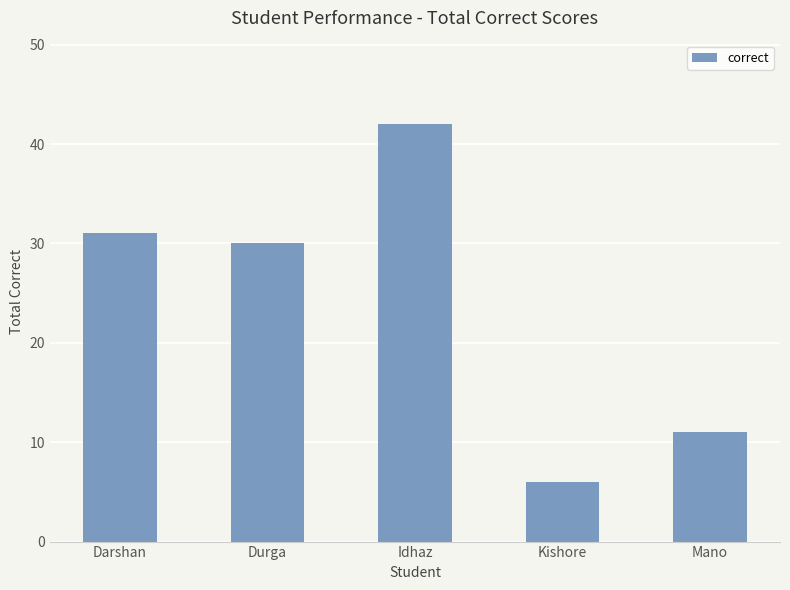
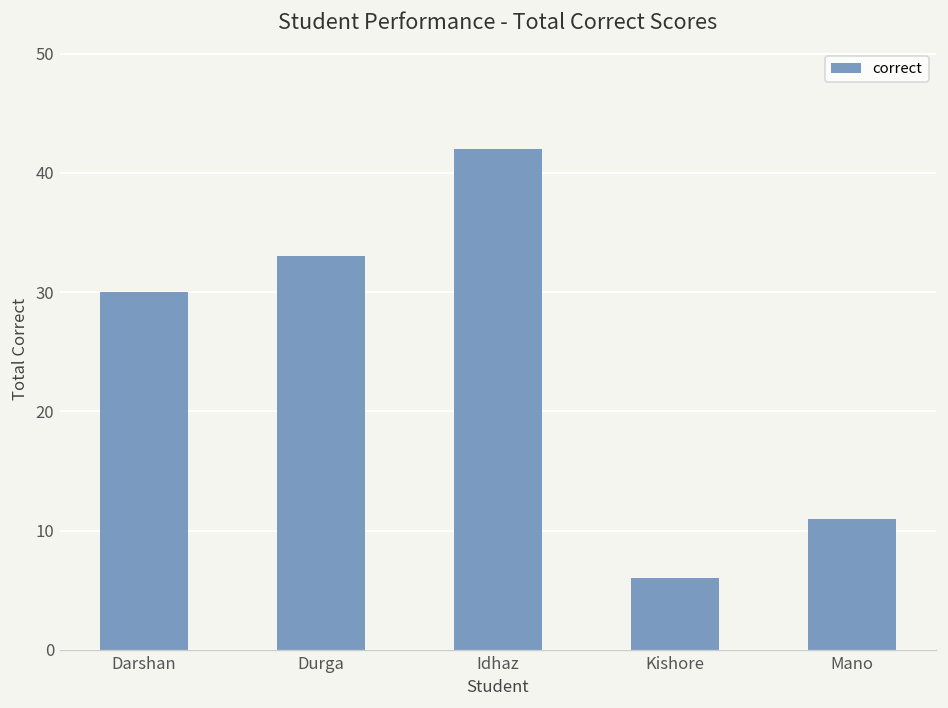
  {
-   "Darshan": 31,
-   "Durga": 30,
+   "Darshan": 30,
+   "Durga": 33,
    "Idhaz": 42,
    "Kishore": 6,
    "Mano": 11
  }
